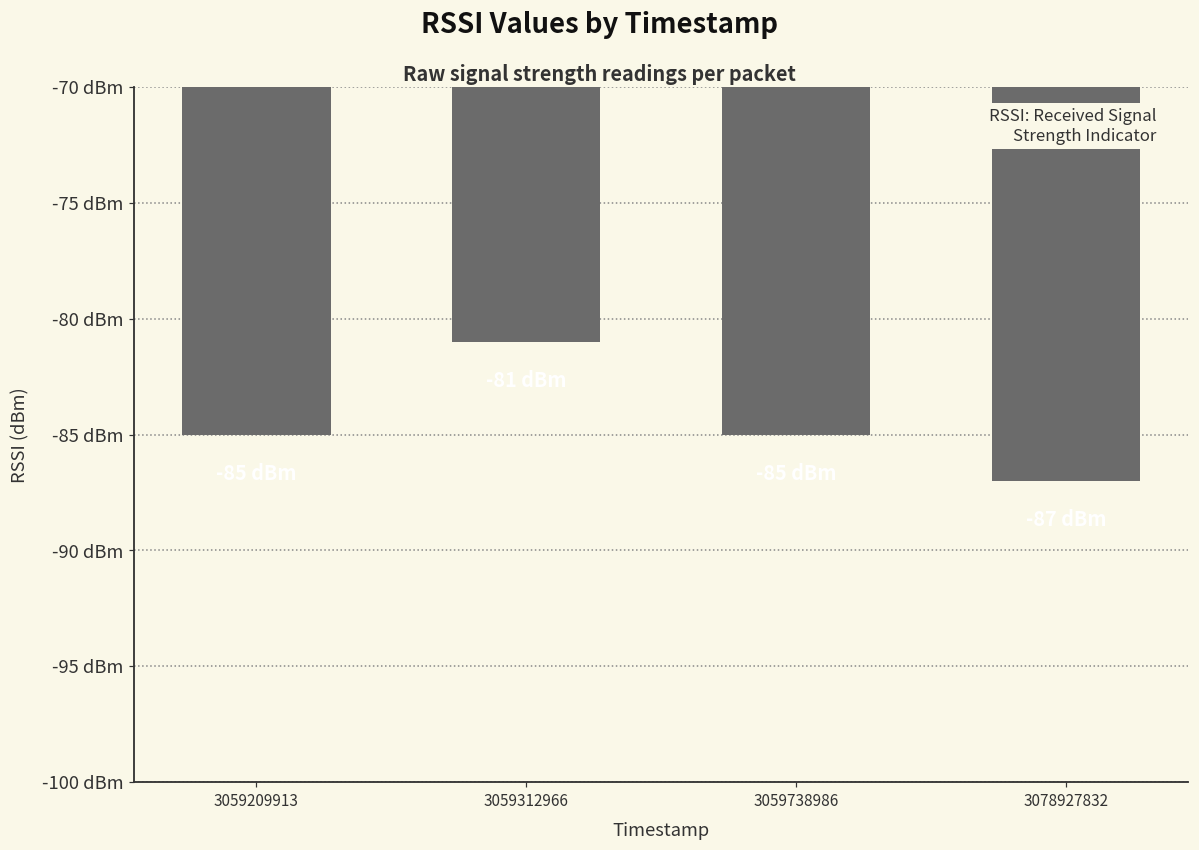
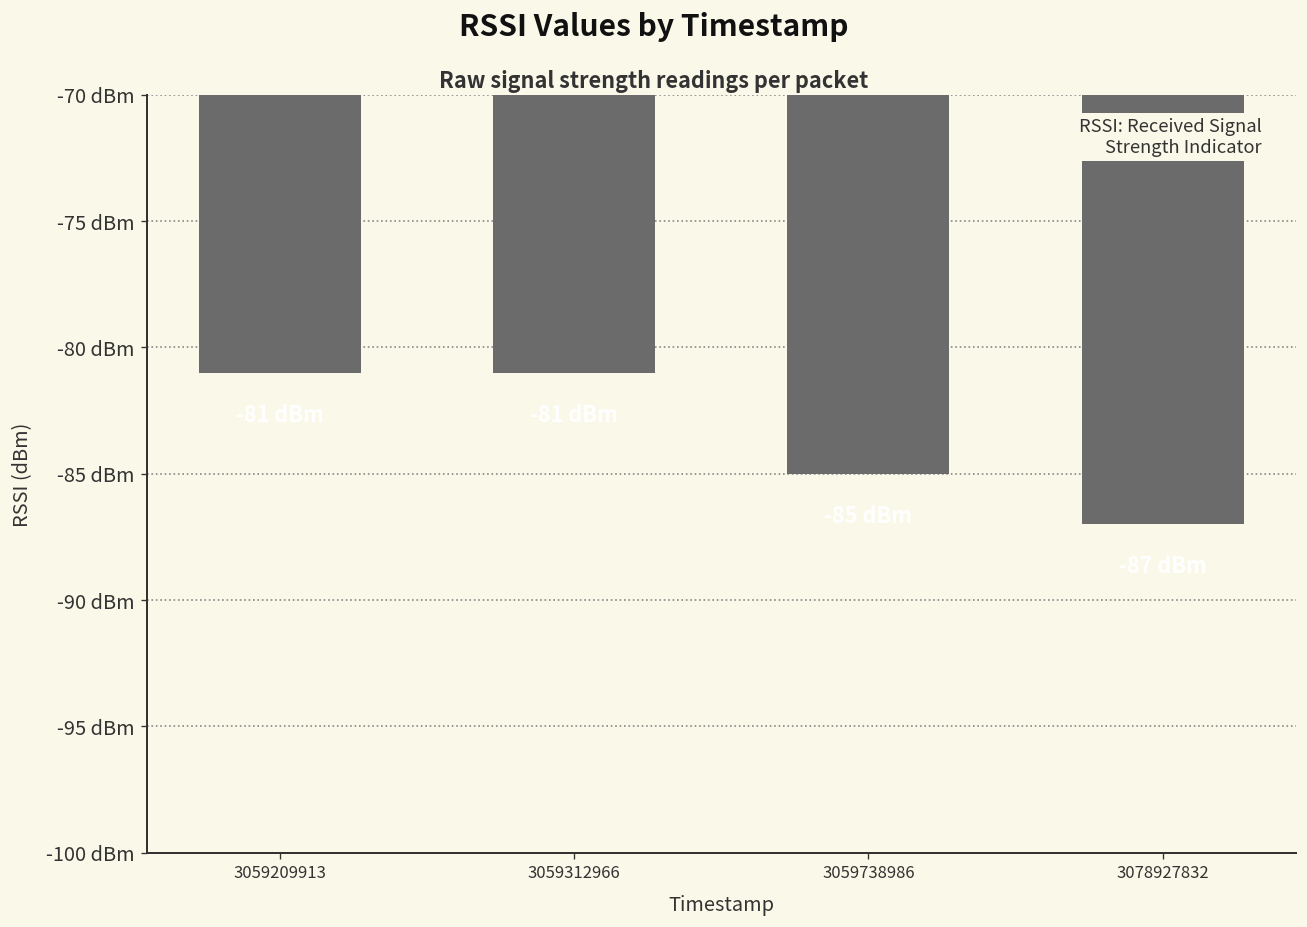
  {
-   "3059209913": "-85 dBm",
+   "3059209913": "-81 dBm",
    "3059312966": "-81 dBm",
    "3059738986": "-85 dBm",
    "3078927832": "-87 dBm"
  }
